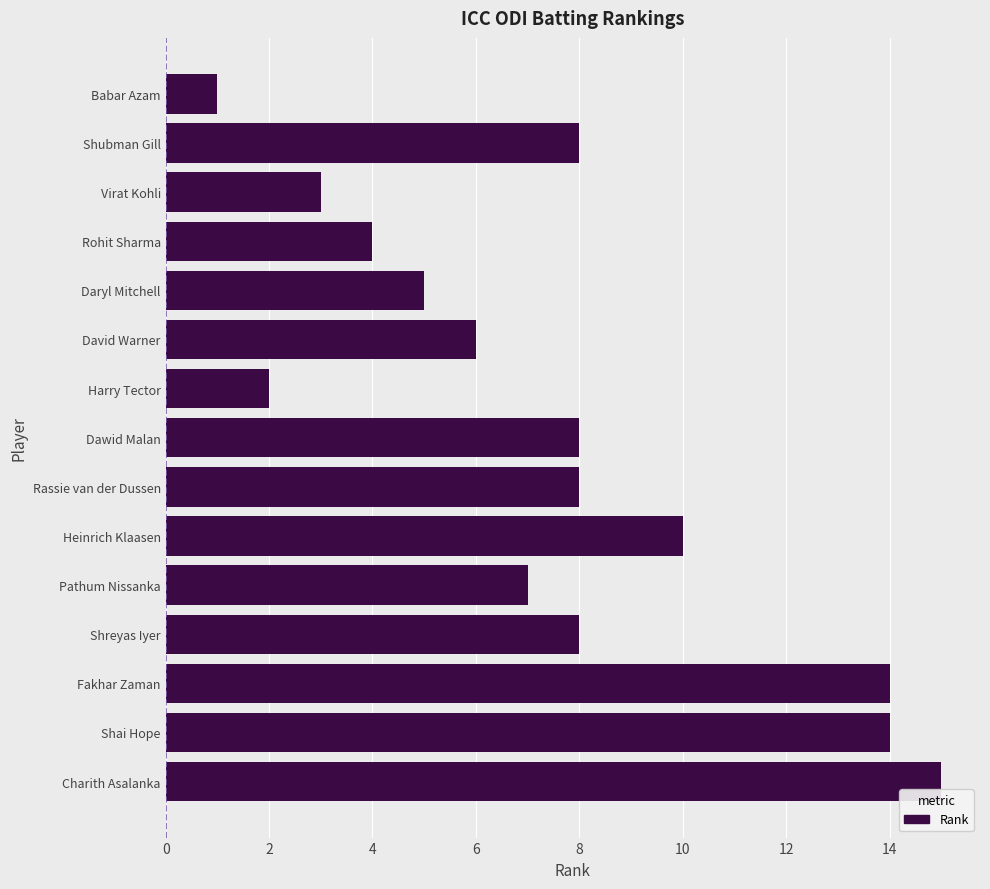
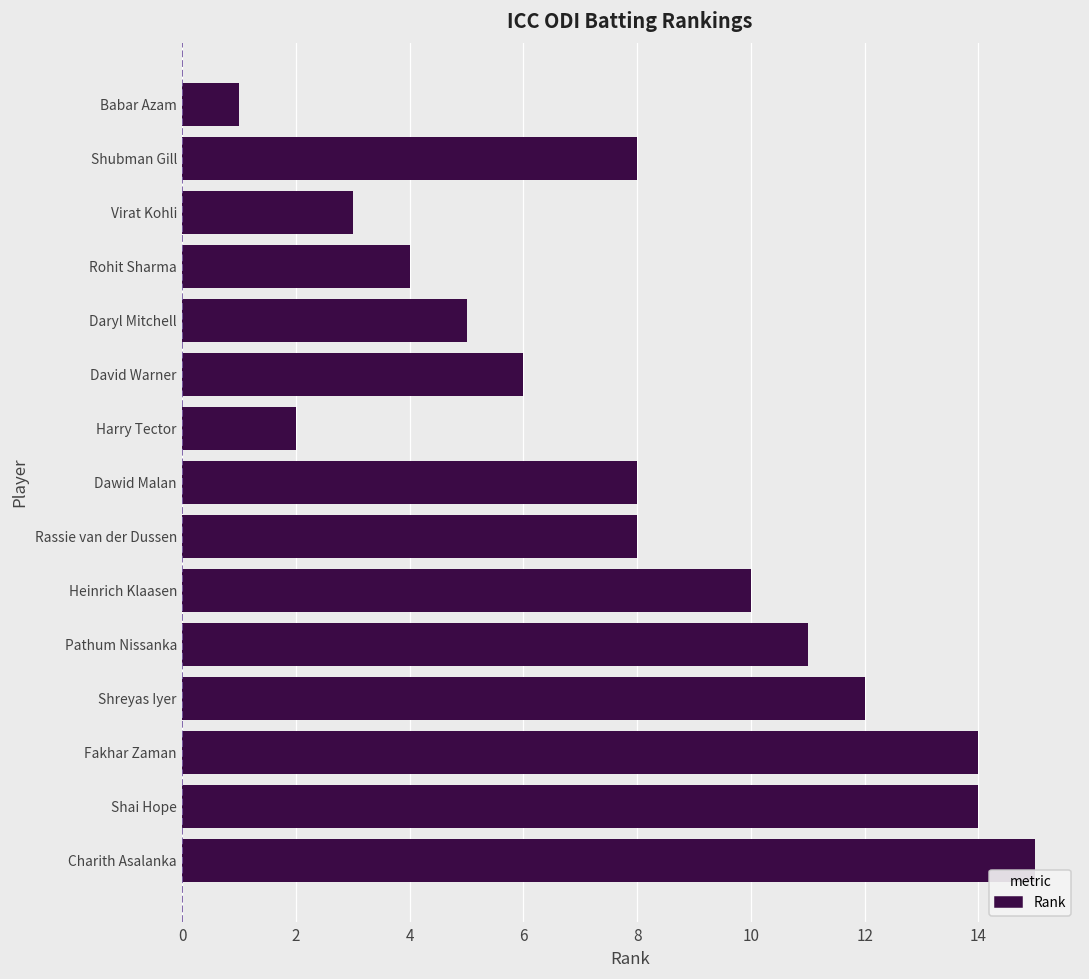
  {
    "Babar Azam": 1,
    "Shubman Gill": 8,
    "Virat Kohli": 3,
    "Rohit Sharma": 4,
    "Daryl Mitchell": 5,
    "David Warner": 6,
    "Harry Tector": 2,
    "Dawid Malan": 8,
    "Rassie van der Dussen": 8,
    "Heinrich Klaasen": 10,
-   "Pathum Nissanka": 7,
-   "Shreyas Iyer": 8,
+   "Pathum Nissanka": 11,
+   "Shreyas Iyer": 12,
    "Fakhar Zaman": 14,
    "Shai Hope": 14,
    "Charith Asalanka": 15
  }
